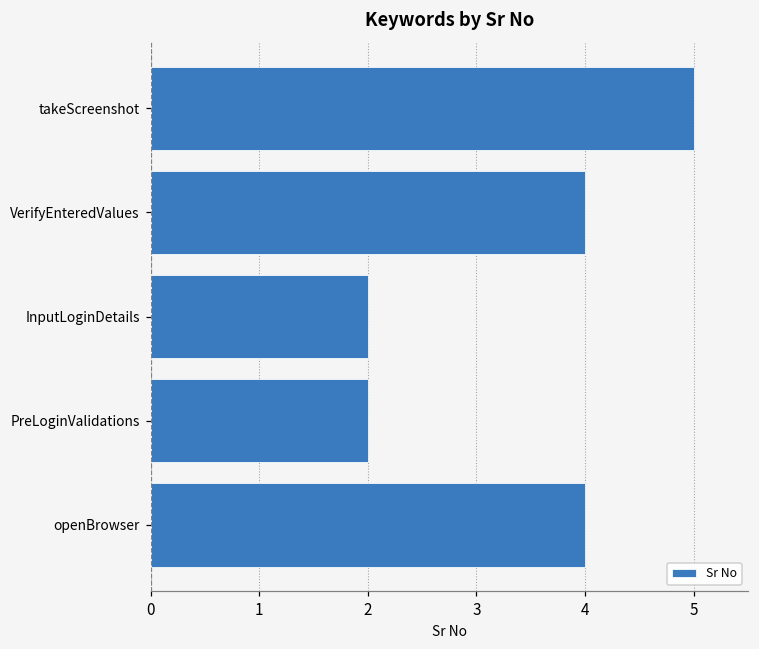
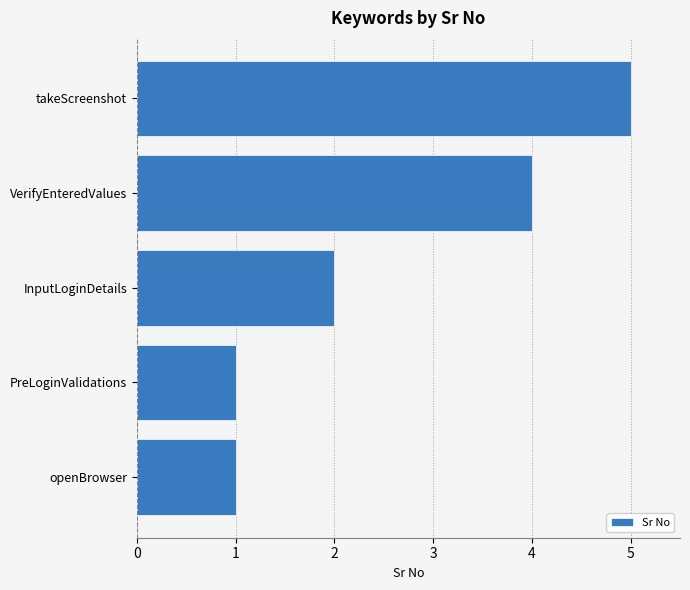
  {
    "takeScreenshot": 5,
    "VerifyEnteredValues": 4,
    "InputLoginDetails": 2,
-   "PreLoginValidations": 2,
-   "openBrowser": 4
+   "PreLoginValidations": 1,
+   "openBrowser": 1
  }
